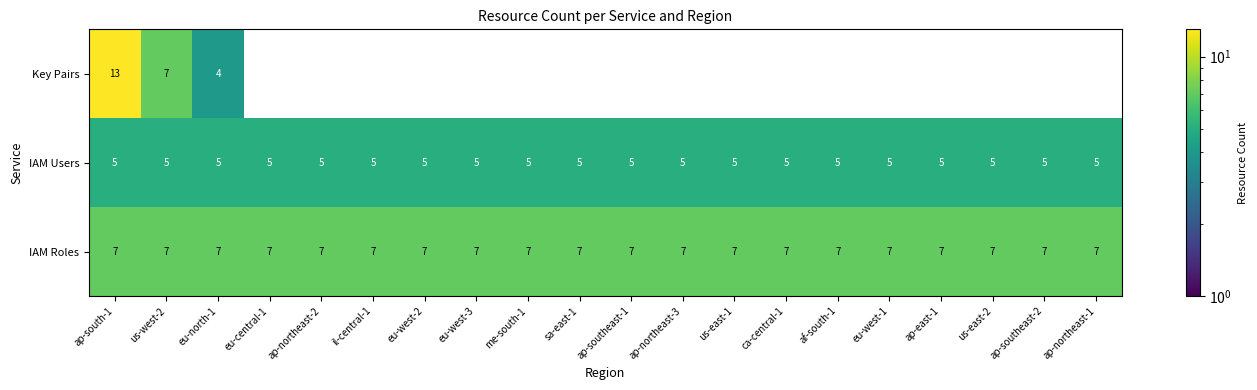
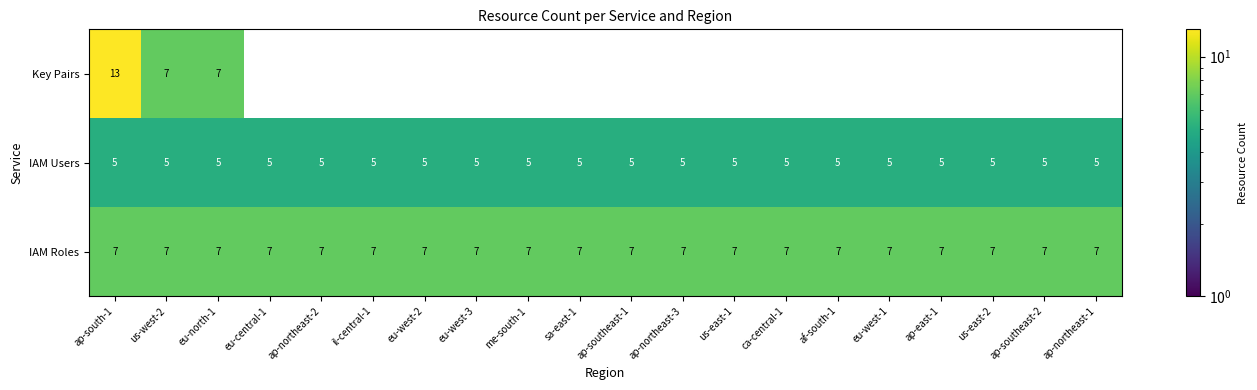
  {
    "Key Pairs": {
      "ap-south-1": 13,
      "us-west-2": 7,
-     "eu-north-1": 4
+     "eu-north-1": 7
    },
    "IAM Users": {
      "ap-south-1": 5,
      "us-west-2": 5,
      "eu-north-1": 5,
      "eu-central-1": 5,
      "ap-northeast-2": 5,
      "il-central-1": 5,
      "eu-west-2": 5,
      "eu-west-3": 5,
      "me-south-1": 5,
      "sa-east-1": 5,
      "ap-southeast-1": 5,
      "ap-northeast-3": 5,
      "us-east-1": 5,
      "ca-central-1": 5,
      "af-south-1": 5,
      "eu-west-1": 5,
      "ap-east-1": 5,
      "us-east-2": 5,
      "ap-southeast-2": 5,
      "ap-northeast-1": 5
    },
    "IAM Roles": {
      "ap-south-1": 7,
      "us-west-2": 7,
      "eu-north-1": 7,
      "eu-central-1": 7,
      "ap-northeast-2": 7,
      "il-central-1": 7,
      "eu-west-2": 7,
      "eu-west-3": 7,
      "me-south-1": 7,
      "sa-east-1": 7,
      "ap-southeast-1": 7,
      "ap-northeast-3": 7,
      "us-east-1": 7,
      "ca-central-1": 7,
      "af-south-1": 7,
      "eu-west-1": 7,
      "ap-east-1": 7,
      "us-east-2": 7,
      "ap-southeast-2": 7,
      "ap-northeast-1": 7
    }
  }
